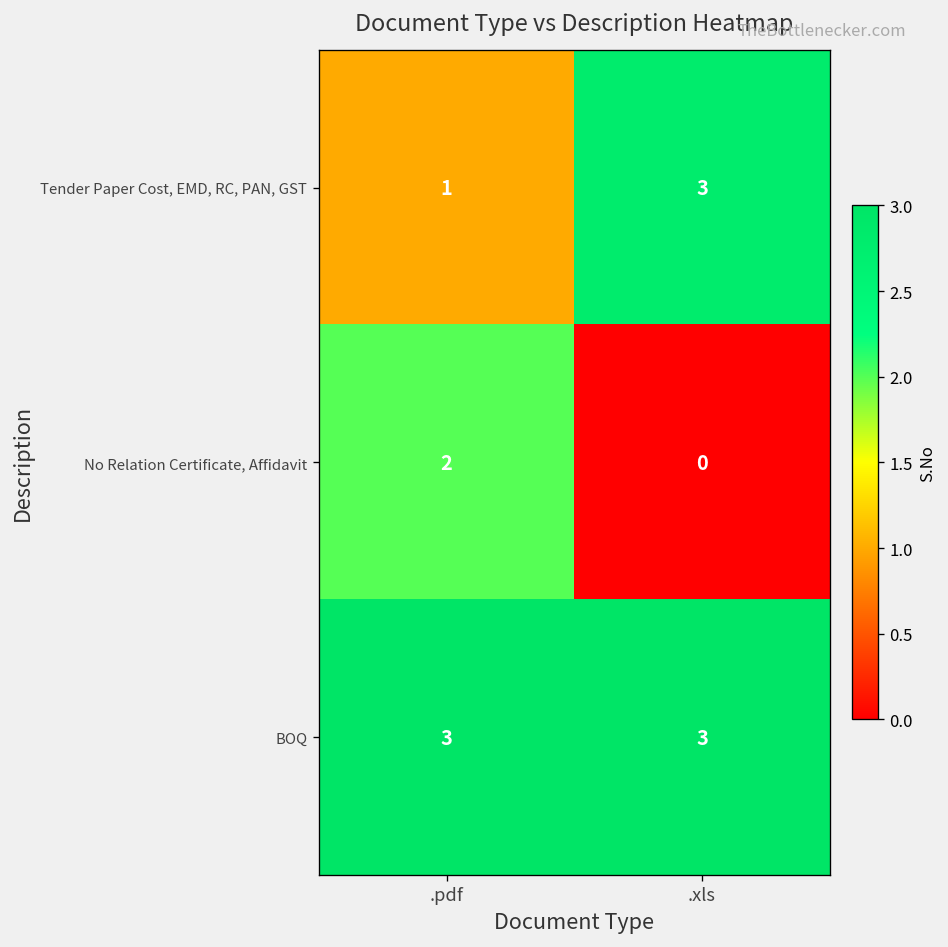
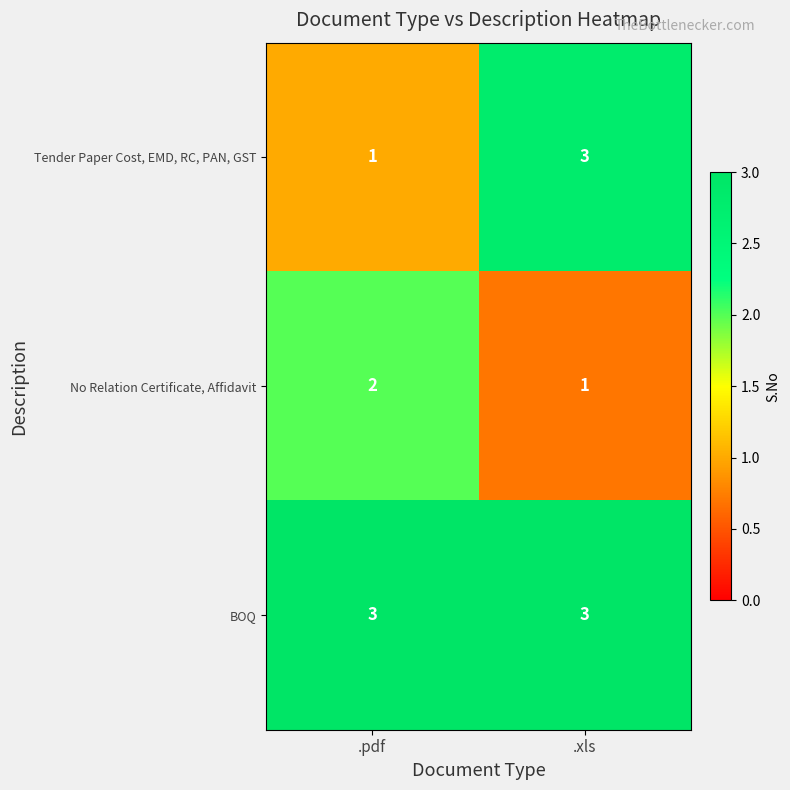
  {
    "Tender Paper Cost, EMD, RC, PAN, GST": {
      ".pdf": 1,
      ".xls": 3
    },
    "No Relation Certificate, Affidavit": {
      ".pdf": 2,
-     ".xls": 0
+     ".xls": 1
    },
    "BOQ": {
      ".pdf": 3,
      ".xls": 3
    }
  }
